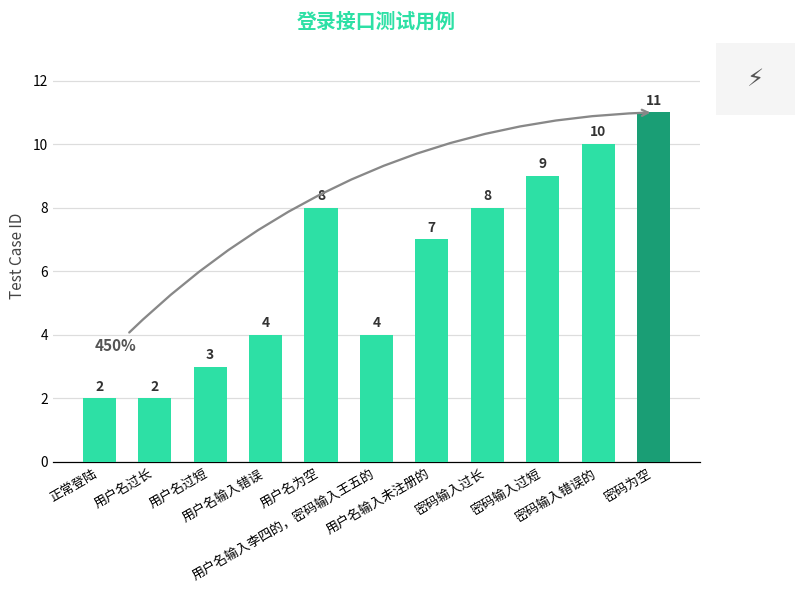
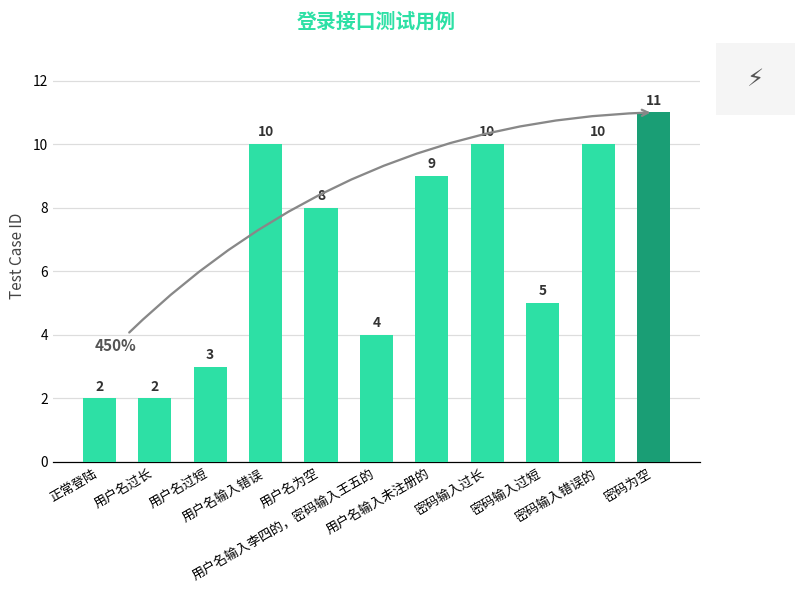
  {
    "正常登陆": 2,
    "用户名过长": 2,
-   "用户名输入错误": 4,
-   "用户名输入未注册的": 7,
-   "密码输入过长": 8,
-   "密码输入过短": 9,
+   "用户名输入错误": 10,
+   "用户名输入未注册的": 9,
+   "密码输入过长": 10,
+   "密码输入过短": 5,
    "密码为空": 11
  }
